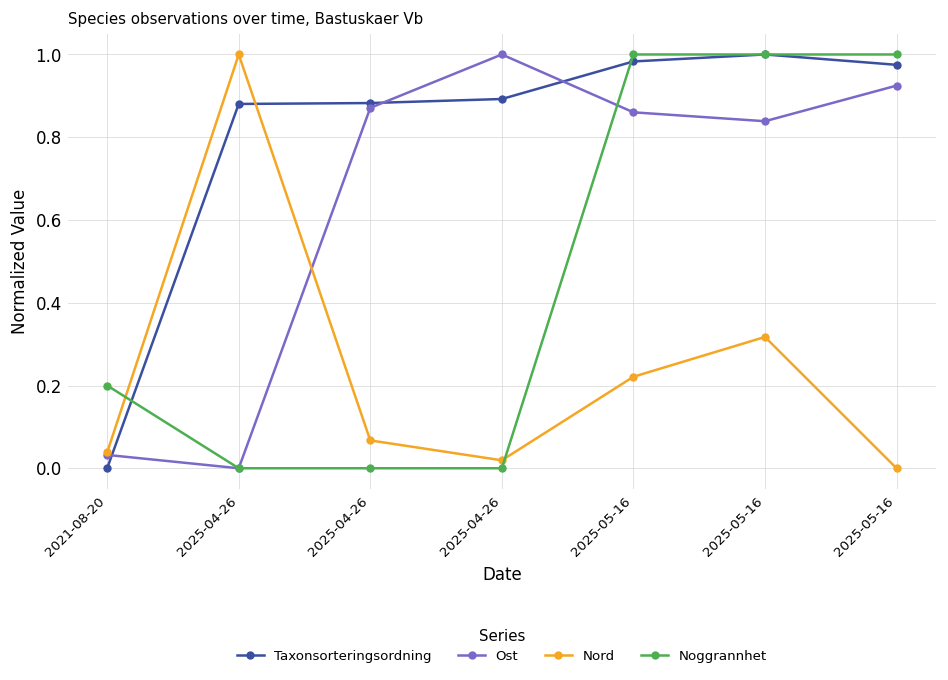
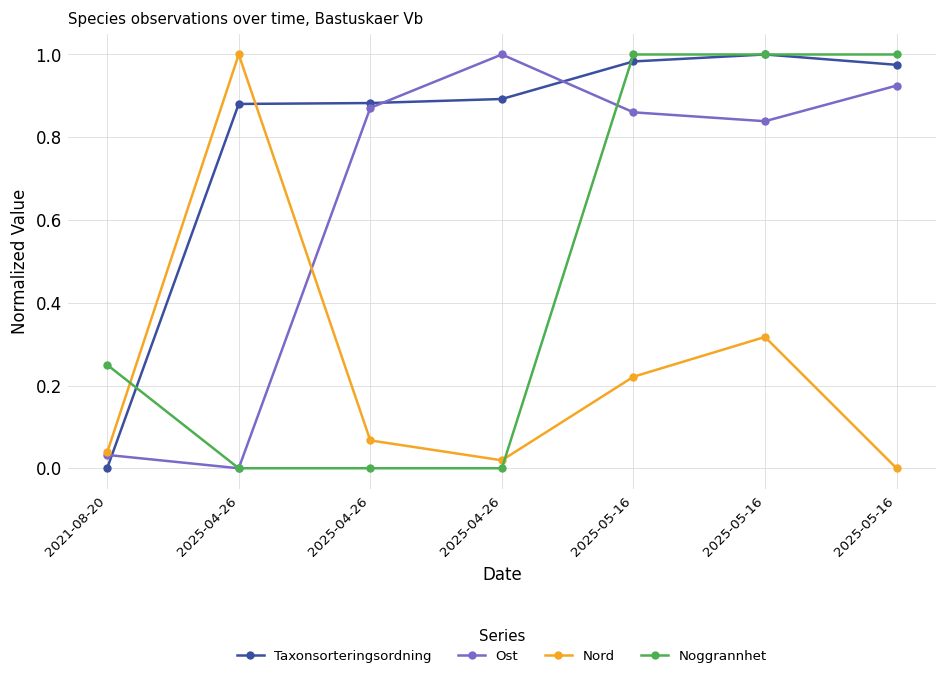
  {
    "Taxonsorteringsordning": {
      "2021-08-20": 0.00
    },
    "Noggrannhet": {
-     "2021-08-20": 0.20
+     "2021-08-20": 0.25
    }
  }
